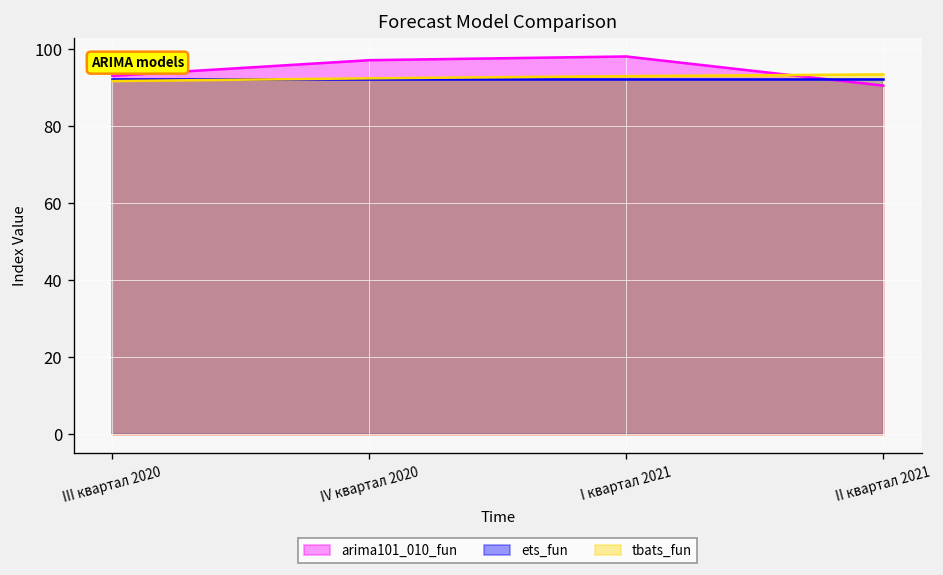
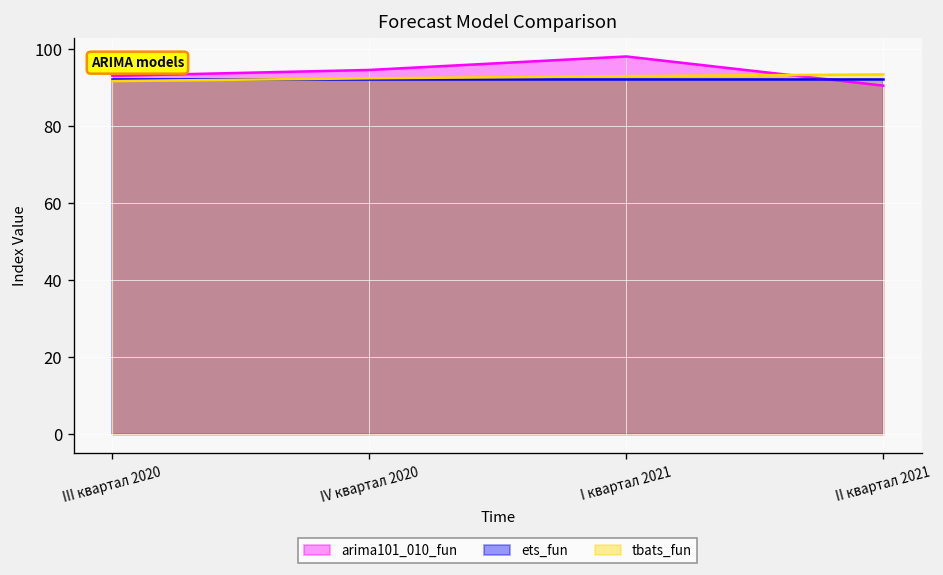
  {
    "arima101_010_fun": {
-     "IV квартал 2020": 97,
+     "IV квартал 2020": 95,
      "I квартал 2021": 98,
      "II квартал 2021": 91
    },
    "ets_fun": {
      "II квартал 2021": 92
    },
    "tbats_fun": {
      "II квартал 2021": 94
    }
  }
